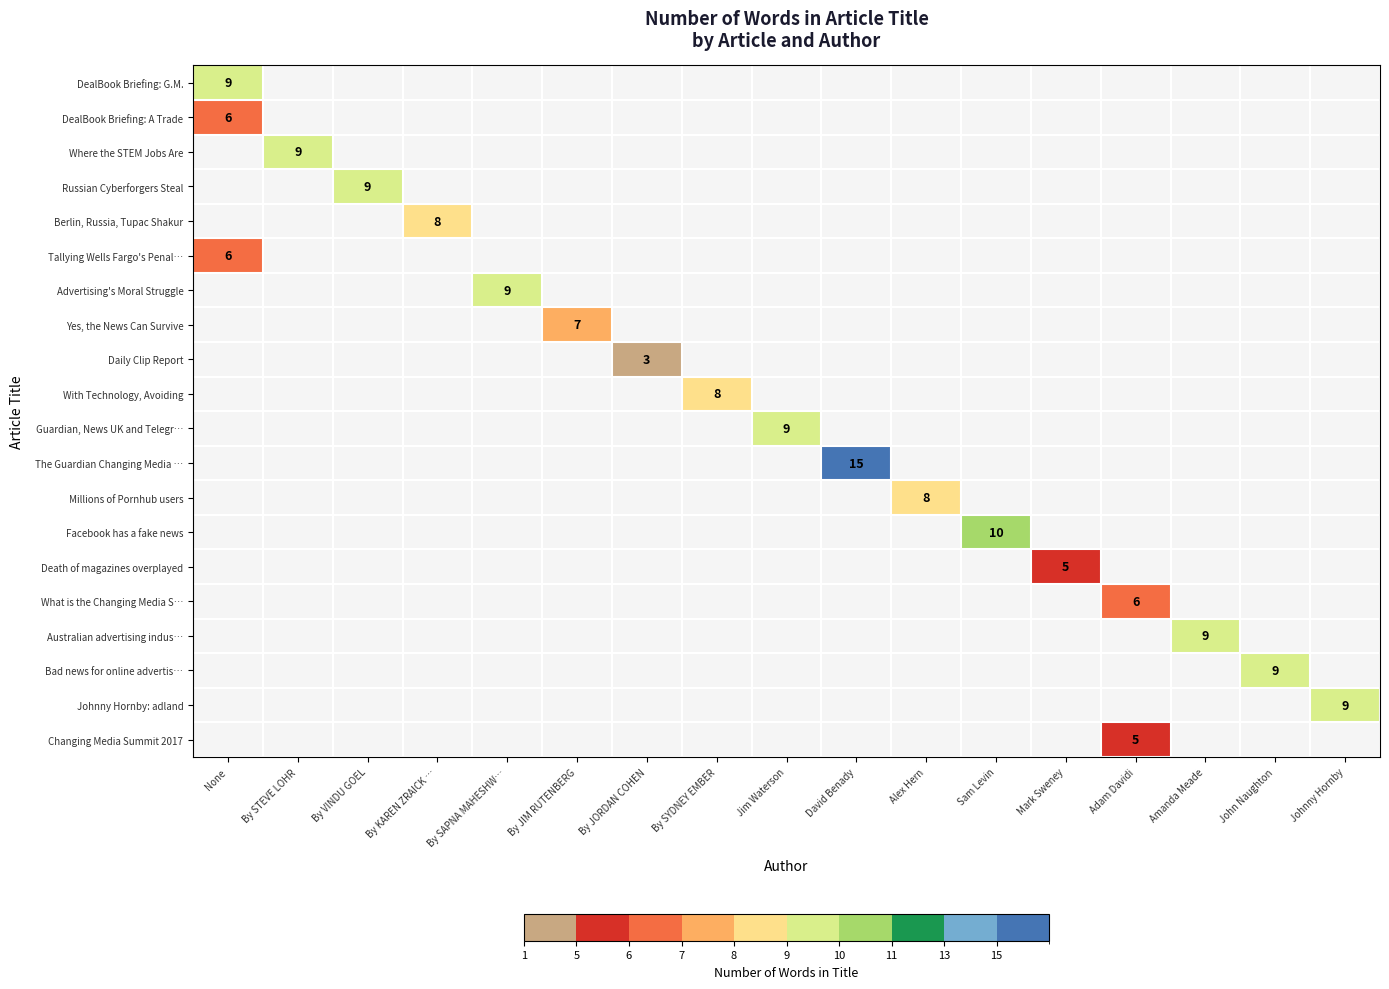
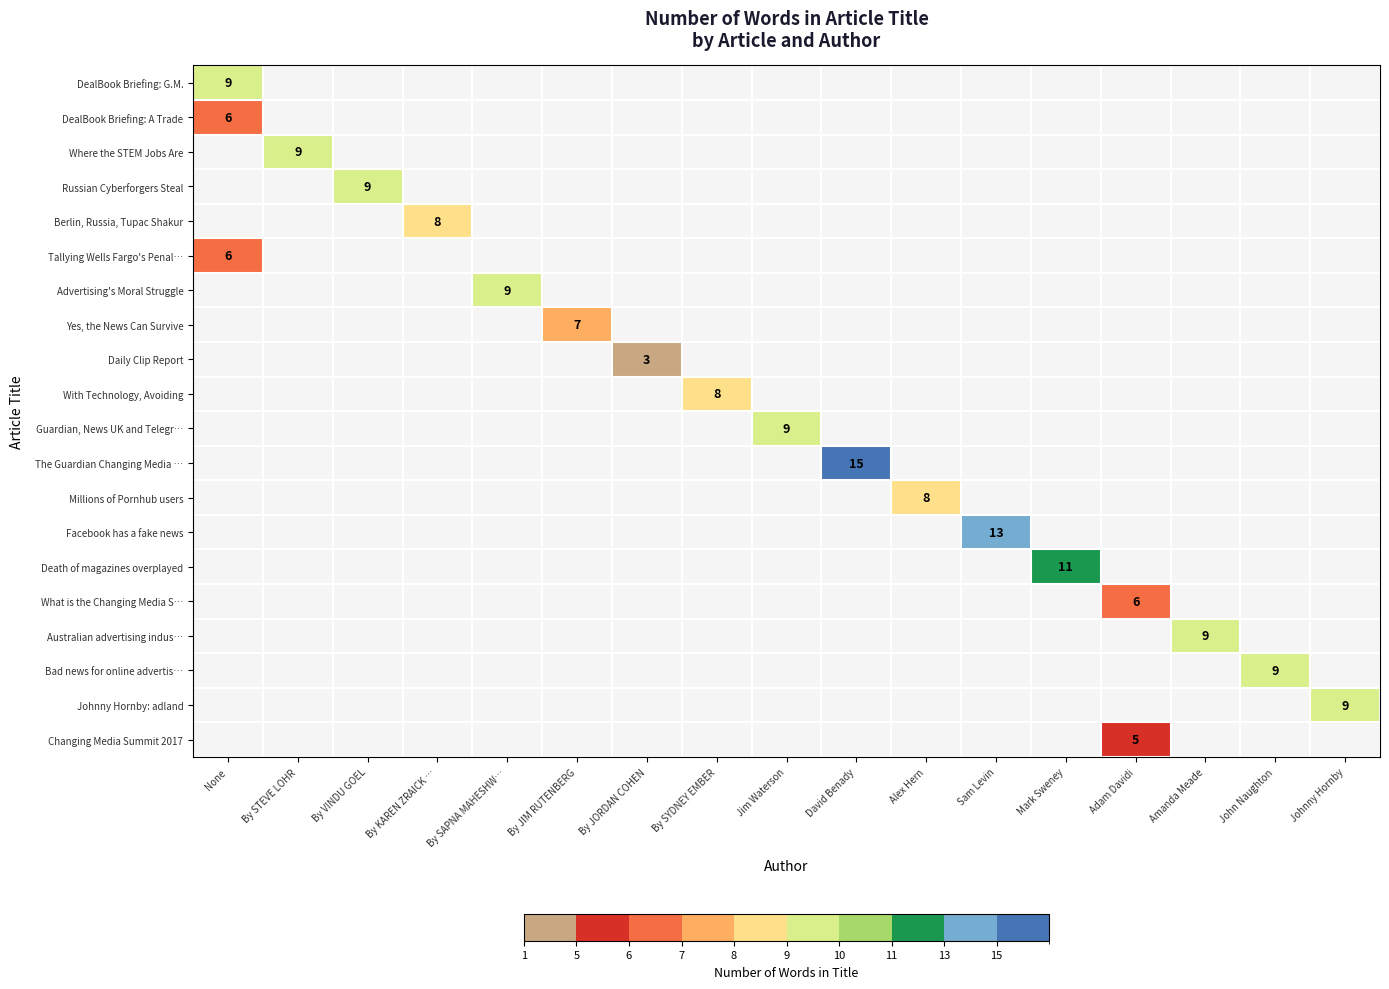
  {
    "DealBook Briefing: G.M.": {
      "None": 9
    },
    "DealBook Briefing: A Trade": {
      "None": 6
    },
    "Where the STEM Jobs Are": {
      "By STEVE LOHR": 9
    },
    "Russian Cyberforgers Steal": {
      "By VINDU GOEL": 9
    },
    "Berlin, Russia, Tupac Shakur": {
      "By KAREN ZRAICK …": 8
    },
    "Tallying Wells Fargo's Penal…": {
      "None": 6
    },
    "Advertising's Moral Struggle": {
      "By SAPNA MAHESHW…": 9
    },
    "Yes, the News Can Survive": {
      "By JIM RUTENBERG": 7
    },
    "Daily Clip Report": {
      "By JORDAN COHEN": 3
    },
    "With Technology, Avoiding": {
      "By SYDNEY EMBER": 8
    },
    "Guardian, News UK and Telegr…": {
      "Jim Waterson": 9
    },
    "The Guardian Changing Media …": {
      "David Benady": 15
    },
    "Millions of Pornhub users": {
      "Alex Hern": 8
    },
    "Facebook has a fake news": {
-     "Sam Levin": 10
+     "Sam Levin": 13
    },
    "Death of magazines overplayed": {
-     "Mark Sweney": 5
+     "Mark Sweney": 11
    },
    "What is the Changing Media S…": {
      "Adam Davidi": 6
    },
    "Australian advertising indus…": {
      "Amanda Meade": 9
    },
    "Bad news for online advertis…": {
      "John Naughton": 9
    },
    "Johnny Hornby: adland": {
      "Johnny Hornby": 9
    },
    "Changing Media Summit 2017": {
      "Adam Davidi": 5
    }
  }
